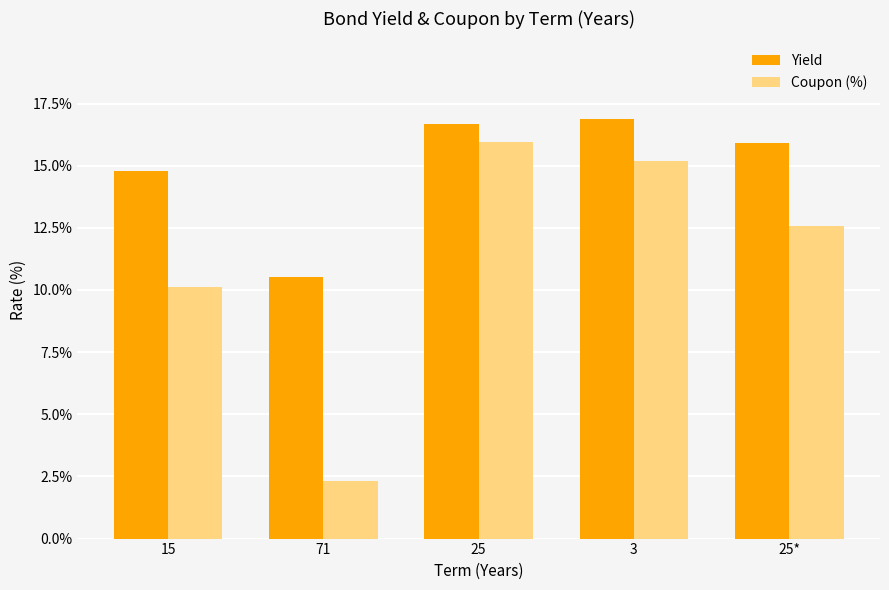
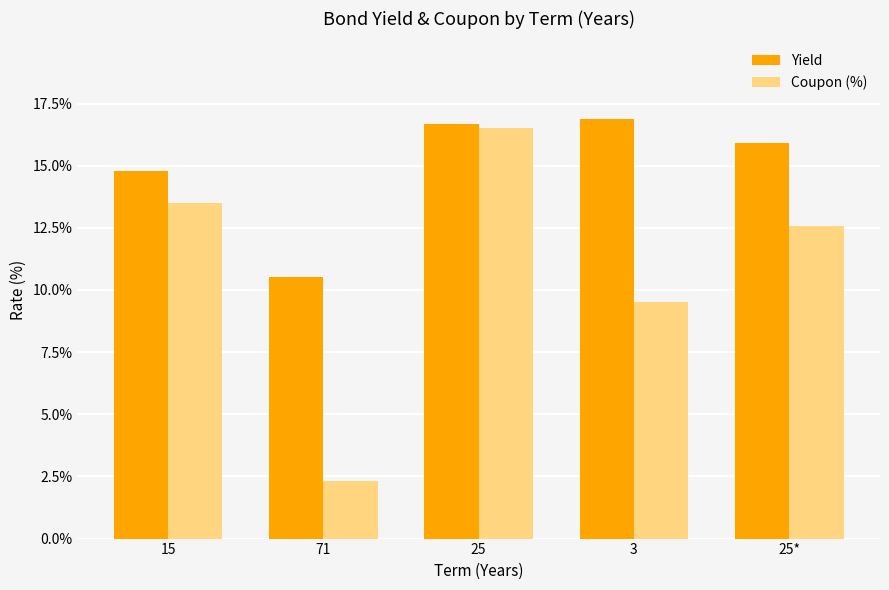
  {
    "Yield": {
      "15": "14.8%",
      "71": "10.5%",
      "25": "16.7%",
      "3": "16.9%",
      "25*": "15.9%"
    },
    "Coupon (%)": {
-     "15": "10.1%",
+     "15": "13.5%",
      "71": "2.3%",
-     "25": "16.0%",
-     "3": "15.2%",
+     "25": "16.5%",
+     "3": "9.5%",
      "25*": "12.6%"
    }
  }
